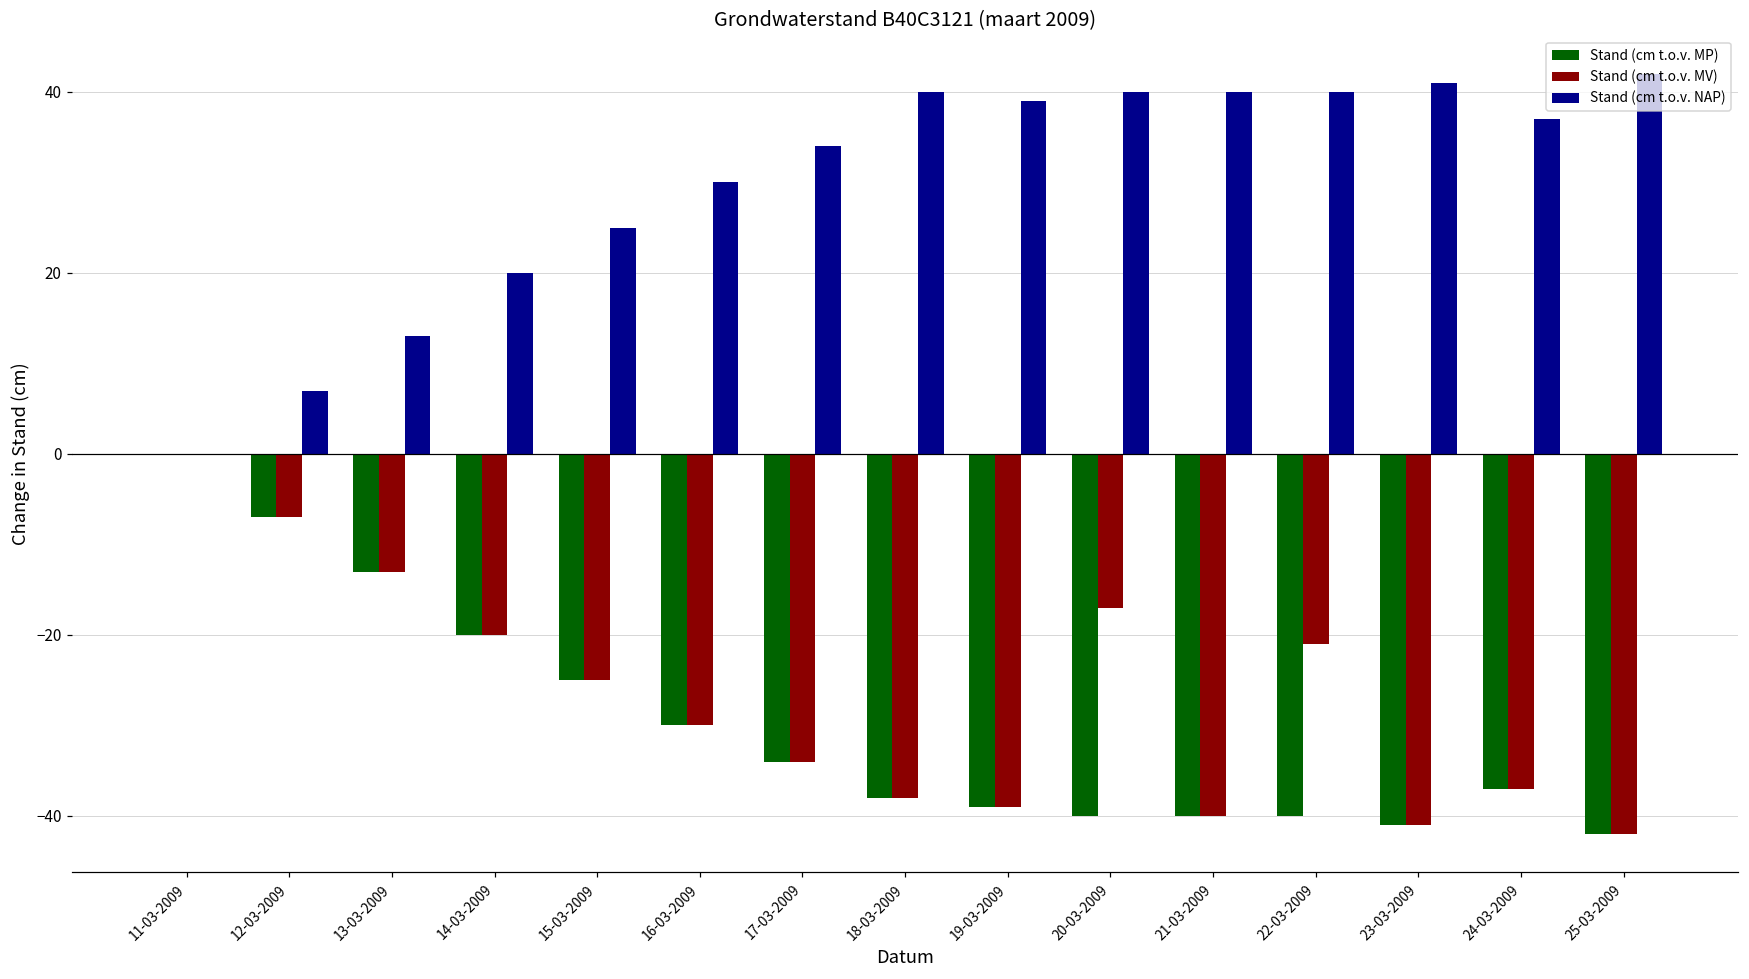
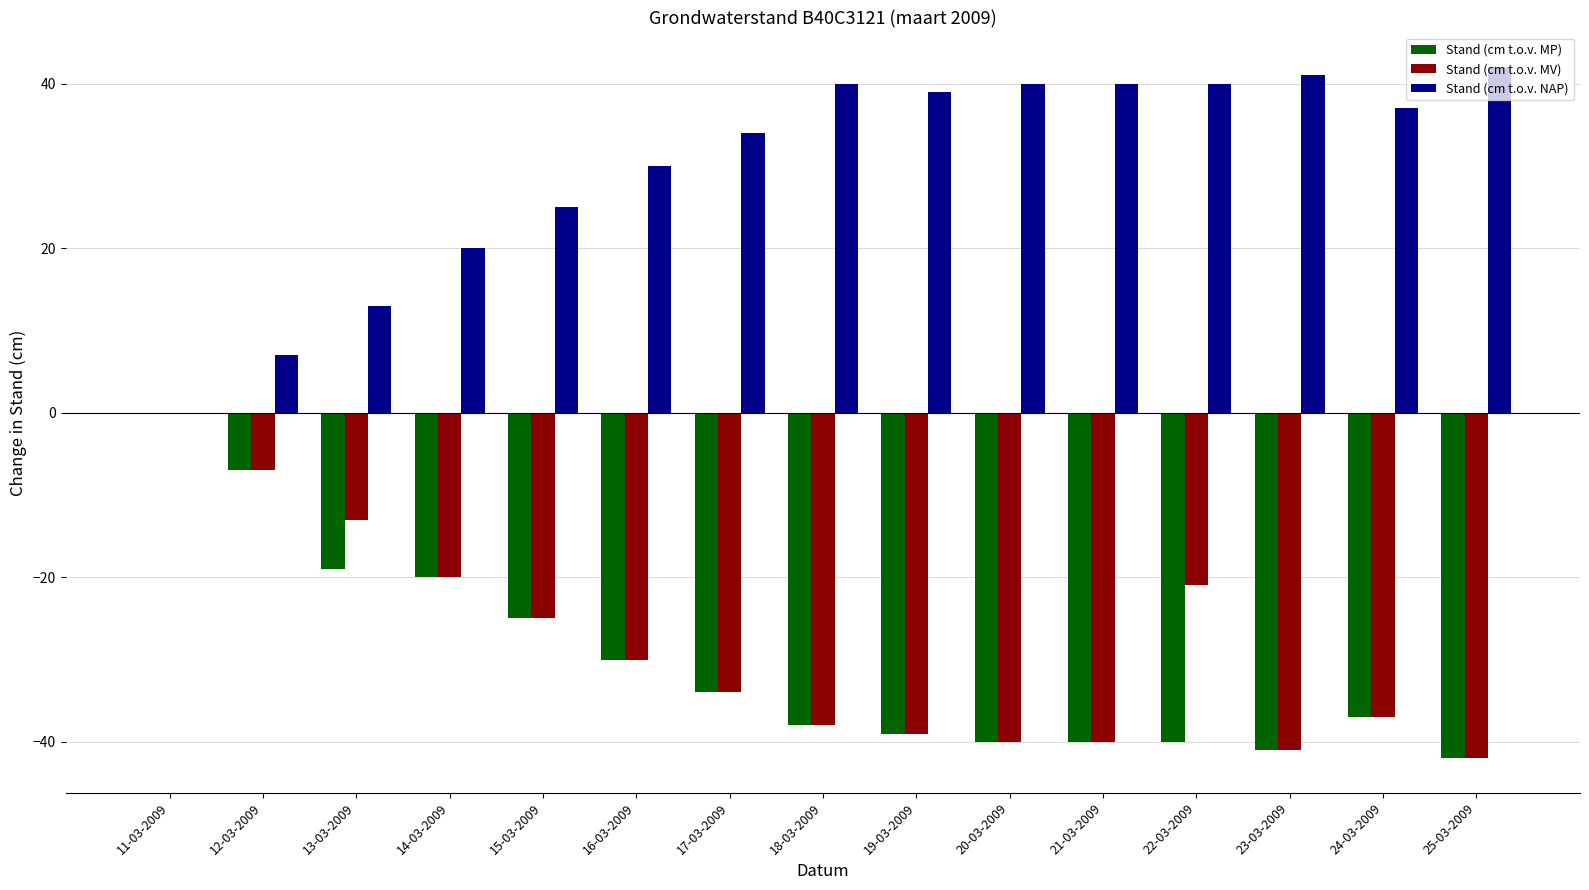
  {
    "Stand (cm t.o.v. MP)": {
      "11-03-2009": 0,
      "12-03-2009": -7,
-     "13-03-2009": -13,
+     "13-03-2009": -19,
      "14-03-2009": -20,
      "15-03-2009": -25,
      "16-03-2009": -30,
      "17-03-2009": -34,
      "18-03-2009": -38,
      "19-03-2009": -39,
      "20-03-2009": -40,
      "21-03-2009": -40,
      "22-03-2009": -40,
      "23-03-2009": -41,
      "24-03-2009": -37,
      "25-03-2009": -42
    },
    "Stand (cm t.o.v. MV)": {
      "11-03-2009": 0,
      "12-03-2009": -7,
      "13-03-2009": -13,
      "14-03-2009": -20,
      "15-03-2009": -25,
      "16-03-2009": -30,
      "17-03-2009": -34,
      "18-03-2009": -38,
      "19-03-2009": -39,
-     "20-03-2009": -17,
+     "20-03-2009": -40,
      "21-03-2009": -40,
      "22-03-2009": -21,
      "23-03-2009": -41,
      "24-03-2009": -37,
      "25-03-2009": -42
    },
    "Stand (cm t.o.v. NAP)": {
      "11-03-2009": 0,
      "12-03-2009": 7,
      "13-03-2009": 13,
      "14-03-2009": 20,
      "15-03-2009": 25,
      "16-03-2009": 30,
      "17-03-2009": 34,
      "18-03-2009": 40,
      "19-03-2009": 39,
      "20-03-2009": 40,
      "21-03-2009": 40,
      "22-03-2009": 40,
      "23-03-2009": 41,
      "24-03-2009": 37
    }
  }
